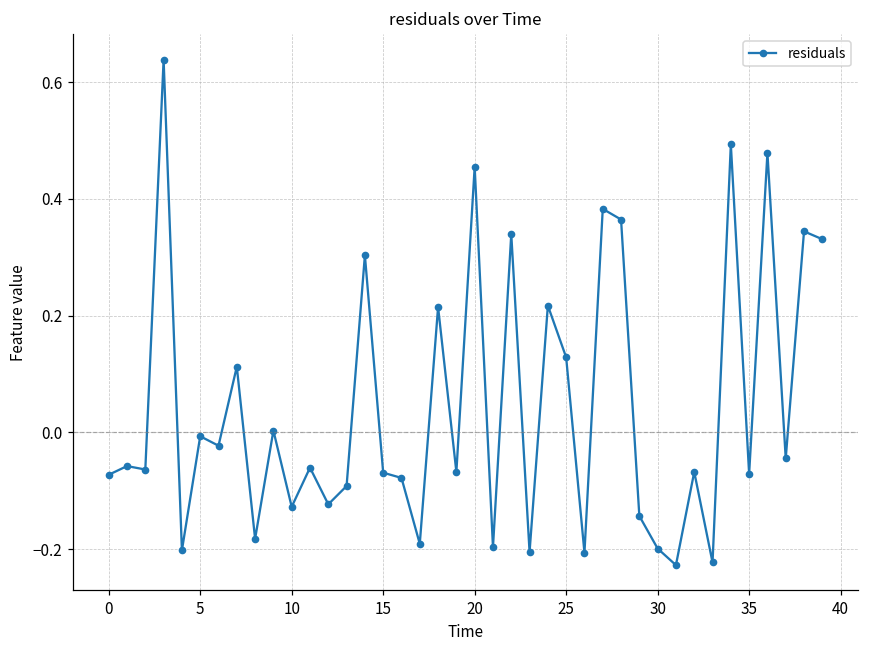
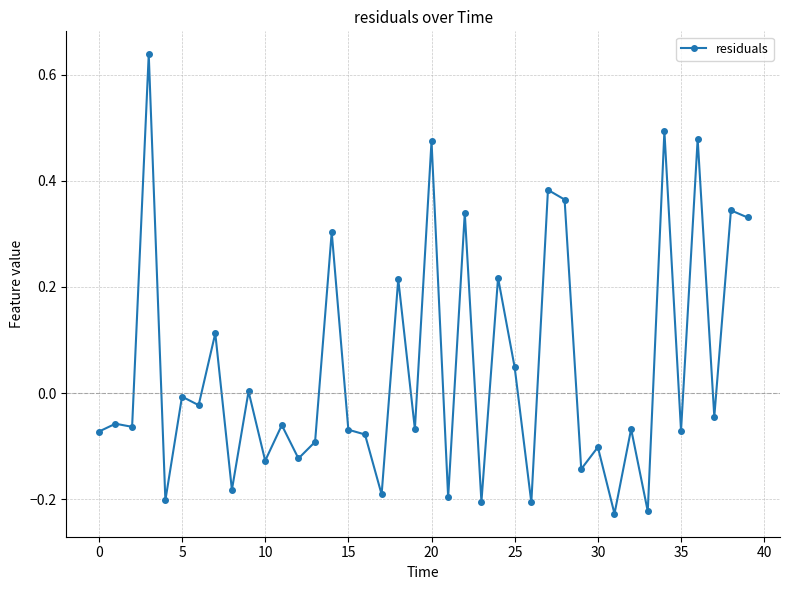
  {
    "0": -0.07,
    "5": -0.01,
    "10": -0.13,
    "15": -0.07,
-   "20": 0.45,
-   "25": 0.13,
-   "30": -0.20,
+   "20": 0.47,
+   "25": 0.05,
+   "30": -0.10,
    "35": -0.07
  }
